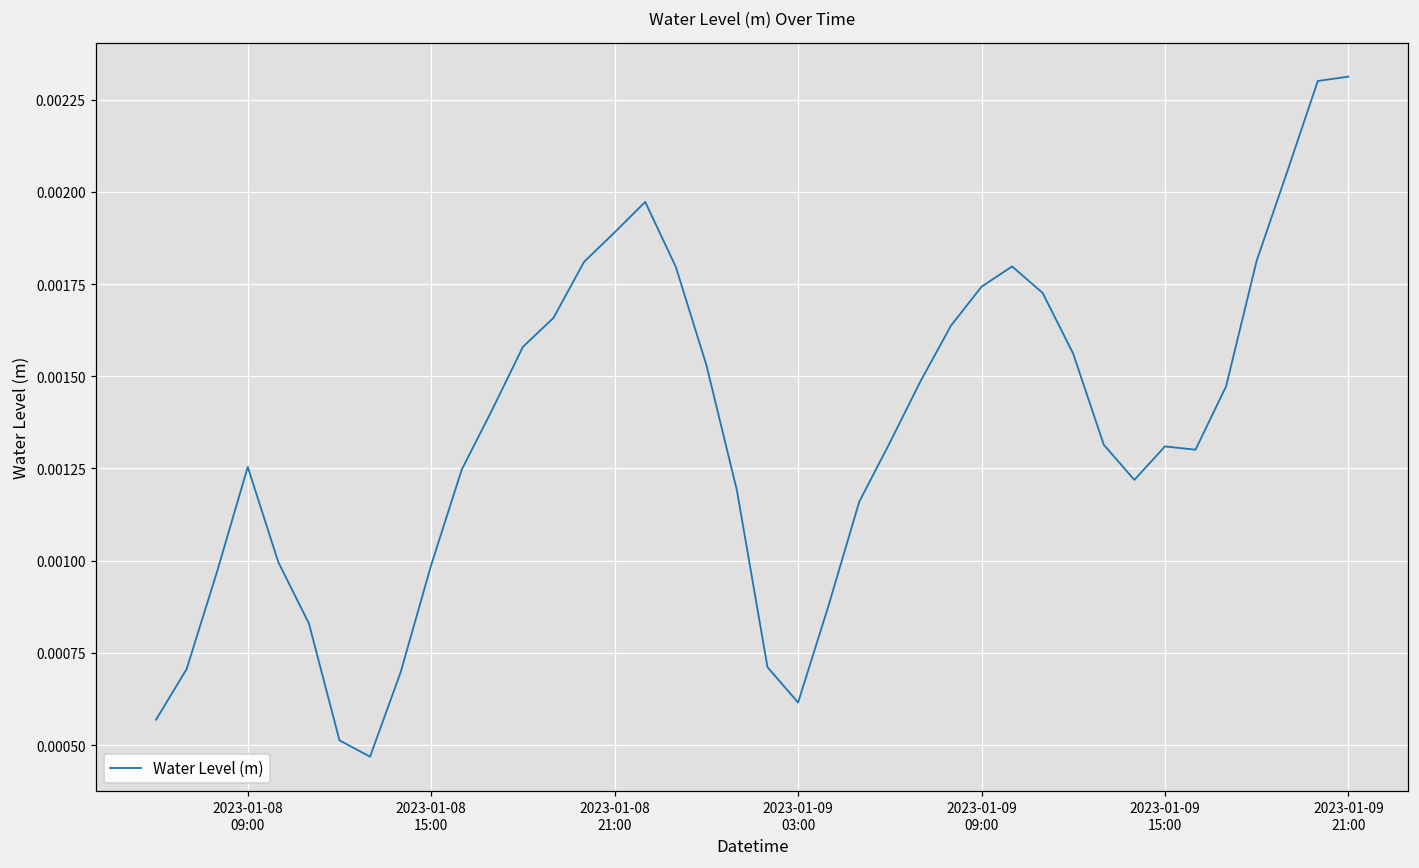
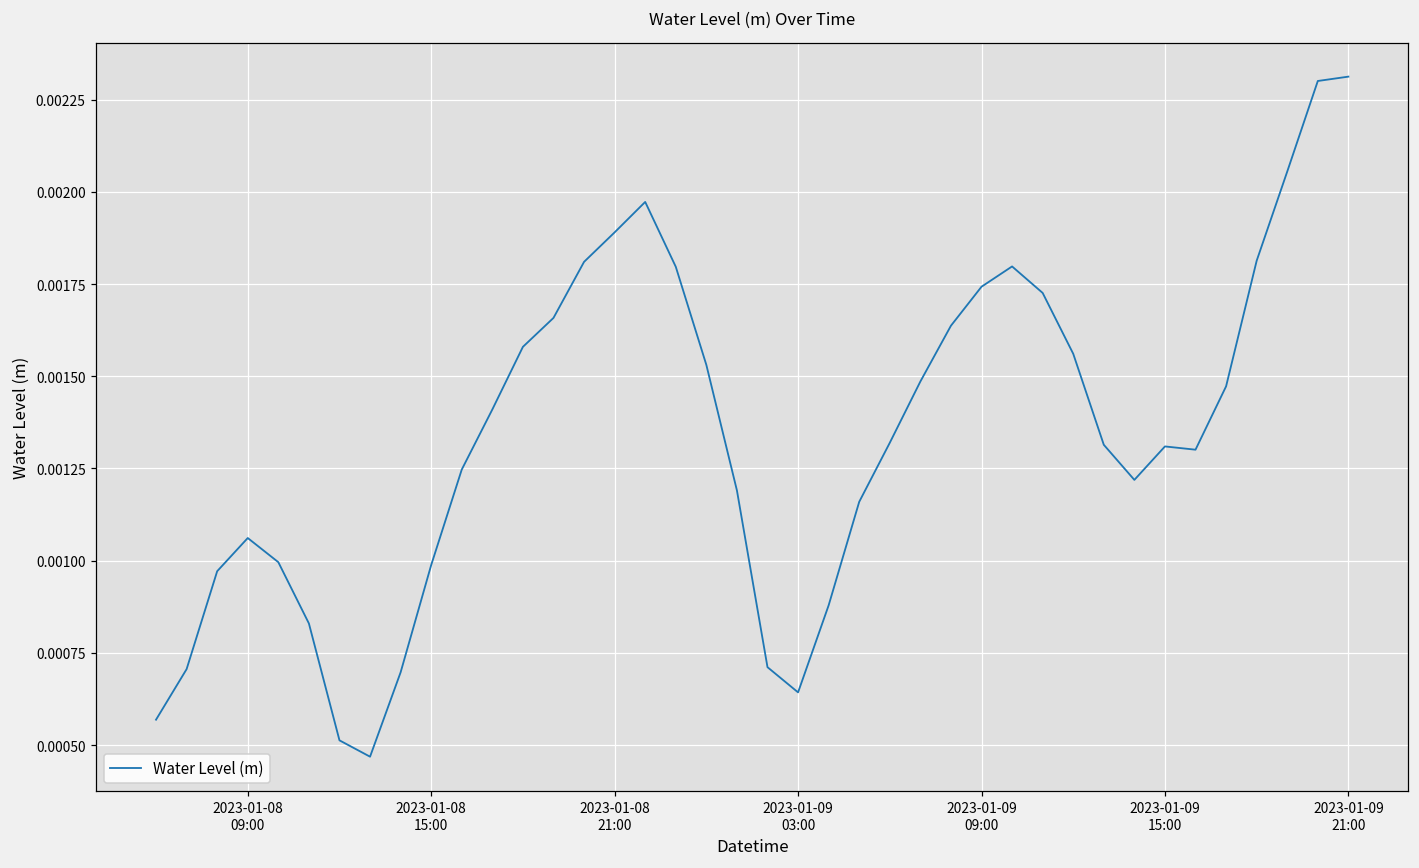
  {
-   "2023-01-08 09:00": 0.00125,
+   "2023-01-08 09:00": 0.00106,
    "2023-01-08 15:00": 0.00099,
    "2023-01-08 21:00": 0.00189,
-   "2023-01-09 03:00": 0.00062,
+   "2023-01-09 03:00": 0.00064,
    "2023-01-09 09:00": 0.00174,
    "2023-01-09 15:00": 0.00131,
    "2023-01-09 21:00": 0.00231
  }
